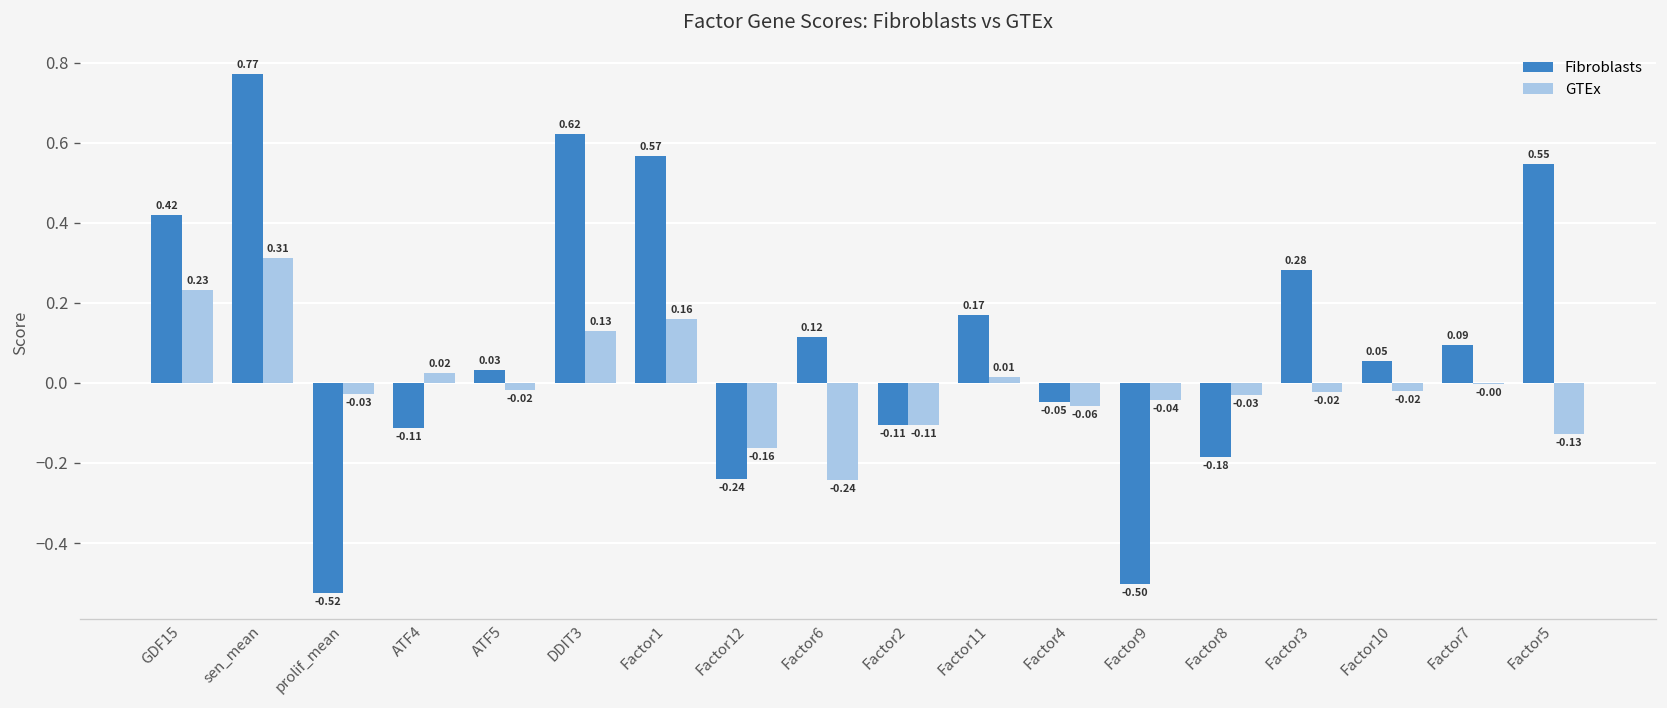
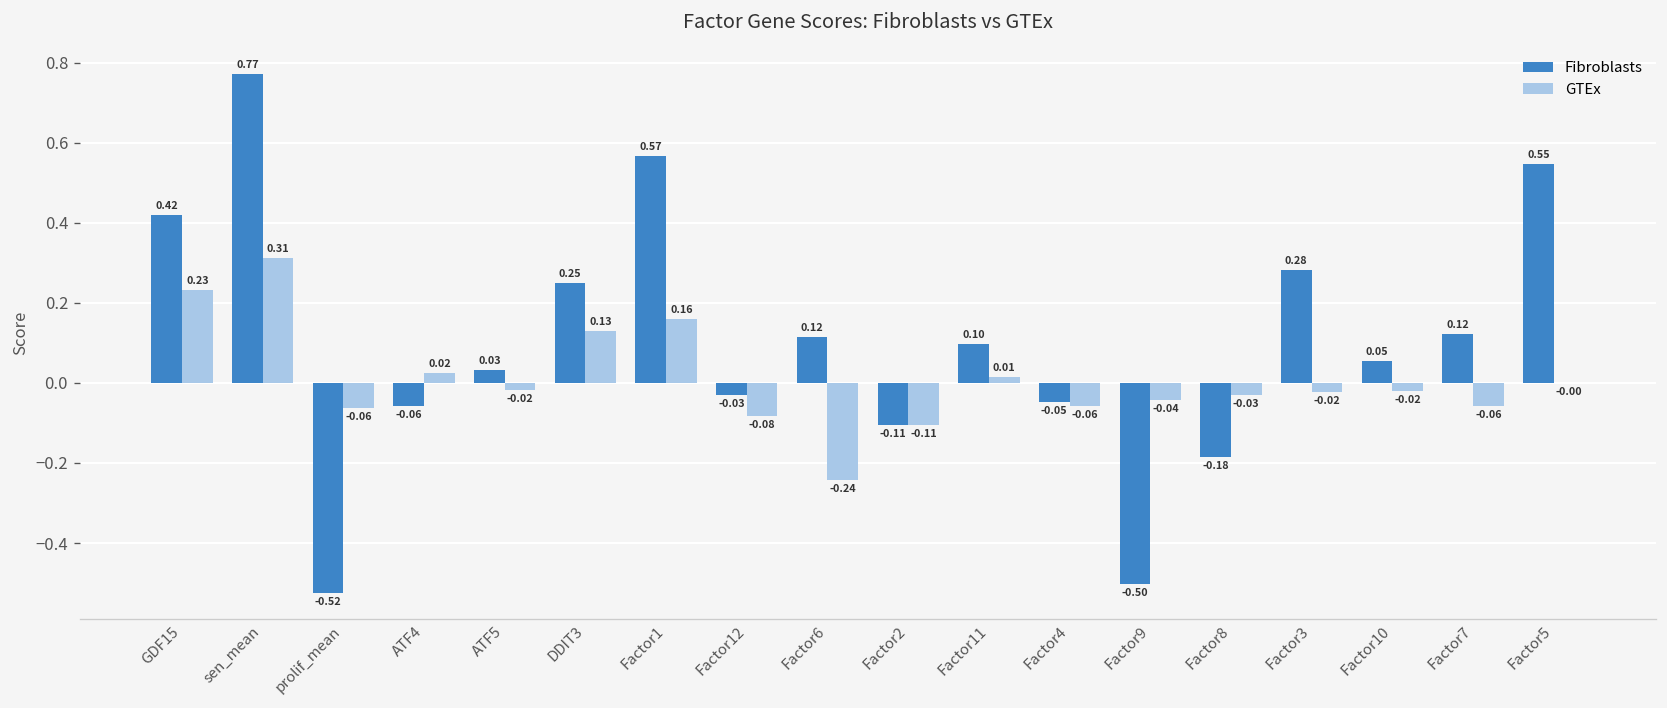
  {
    "Fibroblasts": {
      "GDF15": 0.42,
      "sen_mean": 0.77,
      "prolif_mean": -0.52,
-     "ATF4": -0.11,
+     "ATF4": -0.06,
      "ATF5": 0.03,
-     "DDIT3": 0.62,
+     "DDIT3": 0.25,
      "Factor1": 0.57,
-     "Factor12": -0.24,
+     "Factor12": -0.03,
      "Factor6": 0.12,
      "Factor2": -0.11,
-     "Factor11": 0.17,
+     "Factor11": 0.10,
      "Factor4": -0.05,
      "Factor9": -0.50,
      "Factor8": -0.18,
      "Factor3": 0.28,
      "Factor10": 0.05,
-     "Factor7": 0.09,
+     "Factor7": 0.12,
      "Factor5": 0.55
    },
    "GTEx": {
      "GDF15": 0.23,
      "sen_mean": 0.31,
-     "prolif_mean": -0.03,
+     "prolif_mean": -0.06,
      "ATF4": 0.02,
      "ATF5": -0.02,
      "DDIT3": 0.13,
      "Factor1": 0.16,
-     "Factor12": -0.16,
+     "Factor12": -0.08,
      "Factor6": -0.24,
      "Factor2": -0.11,
      "Factor11": 0.01,
      "Factor4": -0.06,
      "Factor9": -0.04,
      "Factor8": -0.03,
      "Factor3": -0.02,
      "Factor10": -0.02,
-     "Factor7": -0.00,
-     "Factor5": -0.13
+     "Factor7": -0.06,
+     "Factor5": -0.00
    }
  }
